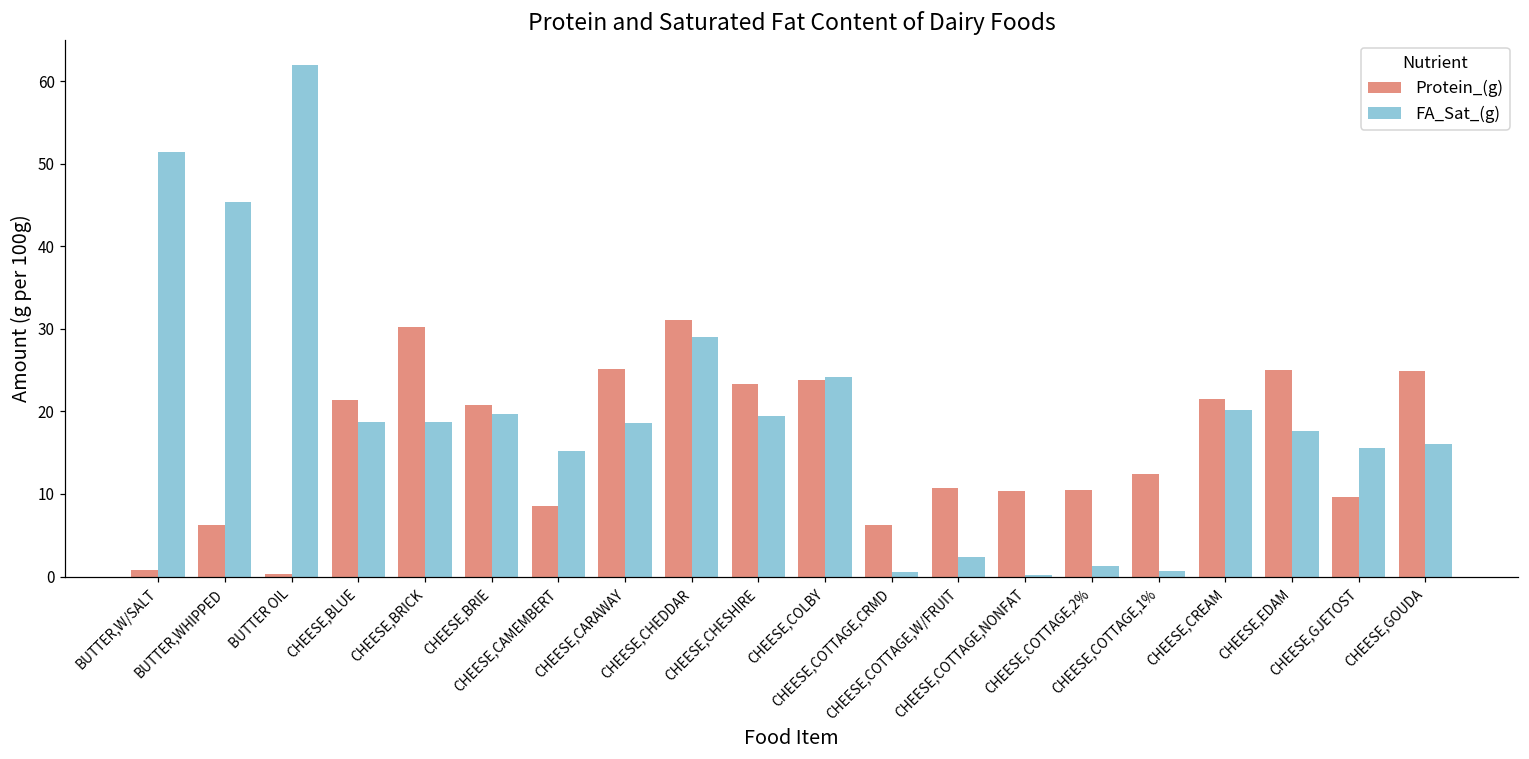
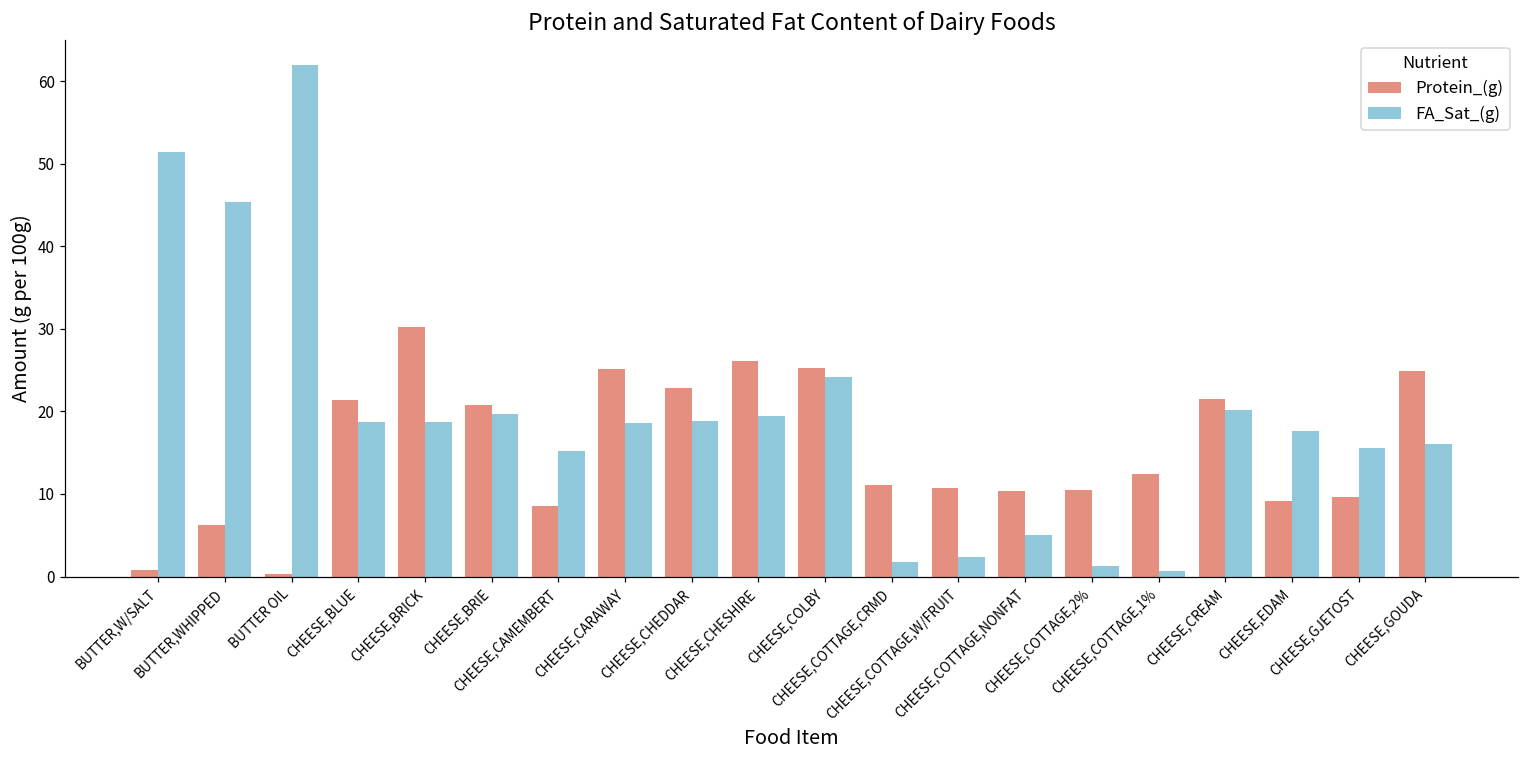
  {
    "Protein_(g)": {
      "BUTTER,W/SALT": 1,
      "BUTTER,WHIPPED": 6,
      "CHEESE,BLUE": 21,
      "CHEESE,BRICK": 30,
      "CHEESE,BRIE": 21,
      "CHEESE,CAMEMBERT": 9,
      "CHEESE,CARAWAY": 25,
-     "CHEESE,CHEDDAR": 31,
-     "CHEESE,CHESHIRE": 23,
-     "CHEESE,COLBY": 24,
-     "CHEESE,COTTAGE,CRMD": 6,
+     "CHEESE,CHEDDAR": 23,
+     "CHEESE,CHESHIRE": 26,
+     "CHEESE,COLBY": 25,
+     "CHEESE,COTTAGE,CRMD": 11,
      "CHEESE,COTTAGE,W/FRUIT": 11,
      "CHEESE,COTTAGE,NONFAT": 10,
      "CHEESE,COTTAGE,2%": 10,
      "CHEESE,COTTAGE,1%": 12,
      "CHEESE,CREAM": 22,
-     "CHEESE,EDAM": 25,
+     "CHEESE,EDAM": 9,
      "CHEESE,GJETOST": 10,
      "CHEESE,GOUDA": 25
    },
    "FA_Sat_(g)": {
      "BUTTER,W/SALT": 51,
      "BUTTER,WHIPPED": 45,
      "BUTTER OIL": 62,
      "CHEESE,BLUE": 19,
      "CHEESE,BRICK": 19,
      "CHEESE,BRIE": 20,
      "CHEESE,CAMEMBERT": 15,
      "CHEESE,CARAWAY": 19,
-     "CHEESE,CHEDDAR": 29,
+     "CHEESE,CHEDDAR": 19,
      "CHEESE,CHESHIRE": 19,
      "CHEESE,COLBY": 24,
-     "CHEESE,COTTAGE,CRMD": 1,
+     "CHEESE,COTTAGE,CRMD": 2,
      "CHEESE,COTTAGE,W/FRUIT": 2,
-     "CHEESE,COTTAGE,NONFAT": 0,
+     "CHEESE,COTTAGE,NONFAT": 5,
      "CHEESE,COTTAGE,2%": 1,
      "CHEESE,COTTAGE,1%": 1,
      "CHEESE,CREAM": 20,
      "CHEESE,EDAM": 18,
      "CHEESE,GJETOST": 16,
      "CHEESE,GOUDA": 16
    }
  }
